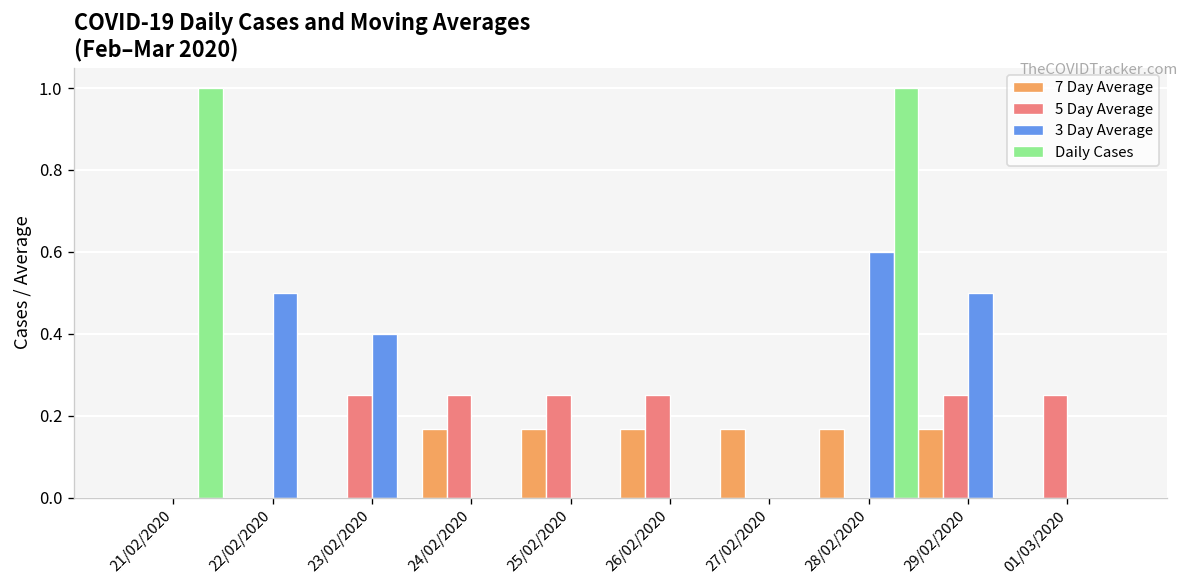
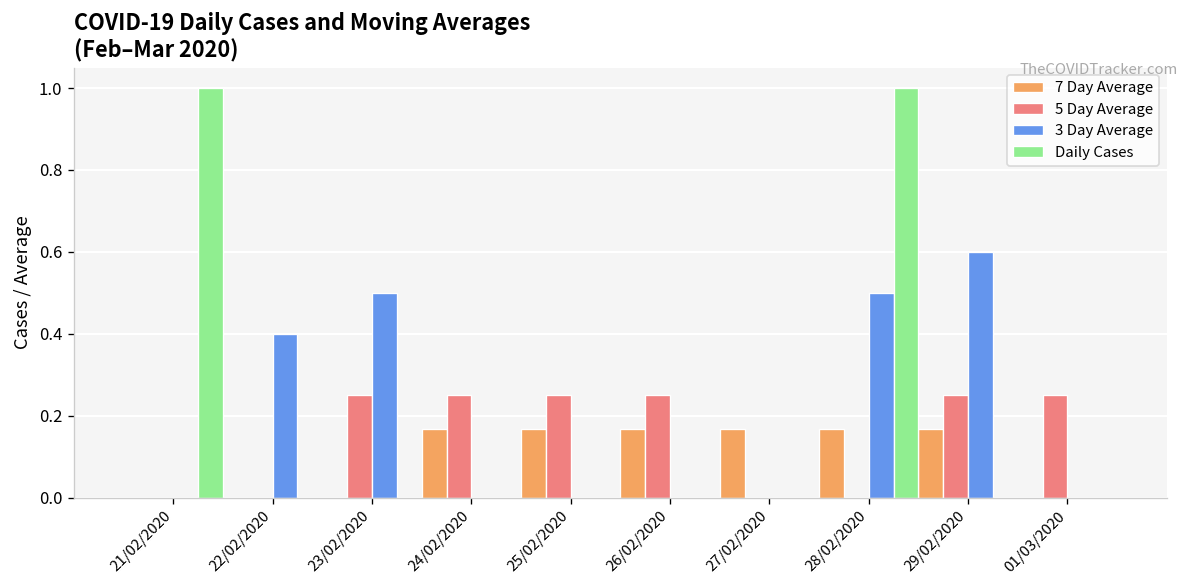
  {
    "3 Day Average": {
      "21/02/2020": 0.0,
-     "22/02/2020": 0.5,
-     "23/02/2020": 0.4,
+     "22/02/2020": 0.4,
+     "23/02/2020": 0.5,
      "24/02/2020": 0.0,
      "25/02/2020": 0.0,
      "26/02/2020": 0.0,
      "27/02/2020": 0.0,
-     "28/02/2020": 0.6,
-     "29/02/2020": 0.5,
+     "28/02/2020": 0.5,
+     "29/02/2020": 0.6,
      "01/03/2020": 0.0
    },
    "Daily Cases": {
      "21/02/2020": 1.0,
      "22/02/2020": 0.0,
      "23/02/2020": 0.0,
      "24/02/2020": 0.0,
      "25/02/2020": 0.0,
      "26/02/2020": 0.0,
      "27/02/2020": 0.0,
      "28/02/2020": 1.0,
      "29/02/2020": 0.0,
      "01/03/2020": 0.0
    }
  }
